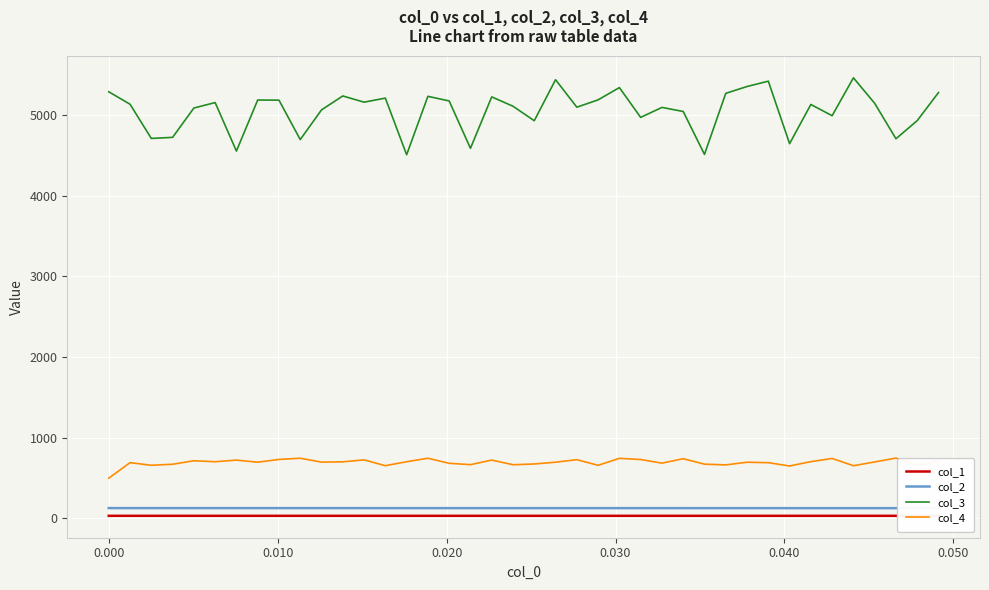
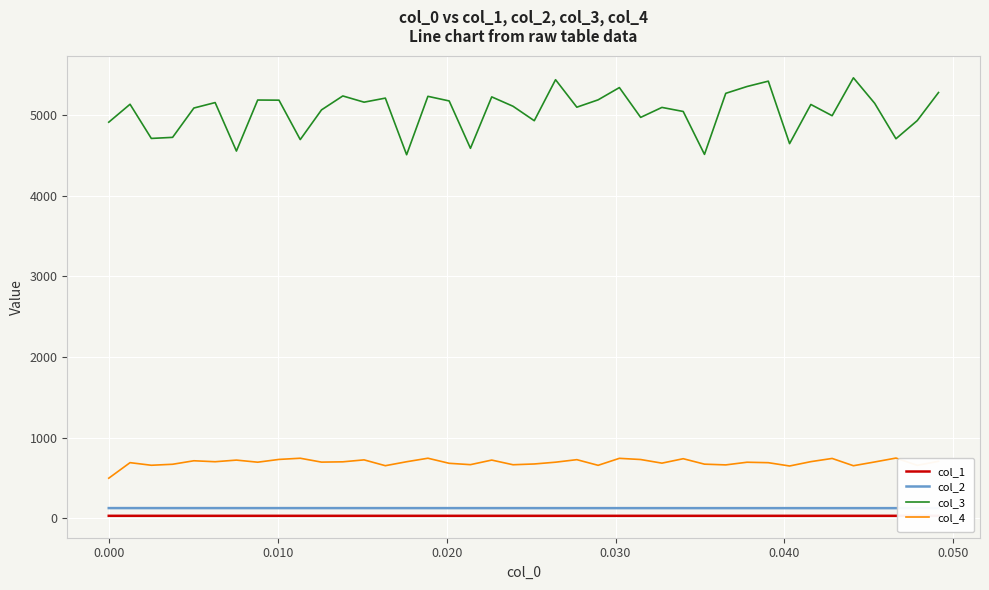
  {
    "col_1": {
      "0.000": 0
    },
    "col_2": {
      "0.000": 100
    },
    "col_3": {
-     "0.000": 5300
+     "0.000": 4900
    },
    "col_4": {
      "0.000": 500
    }
  }
